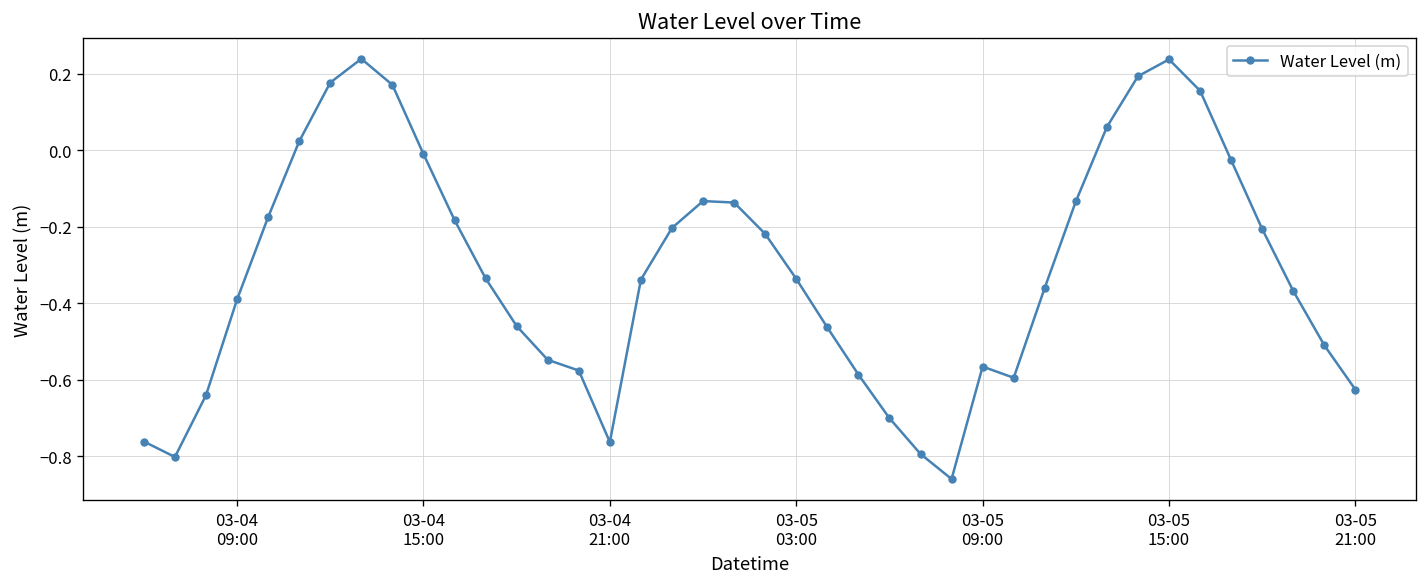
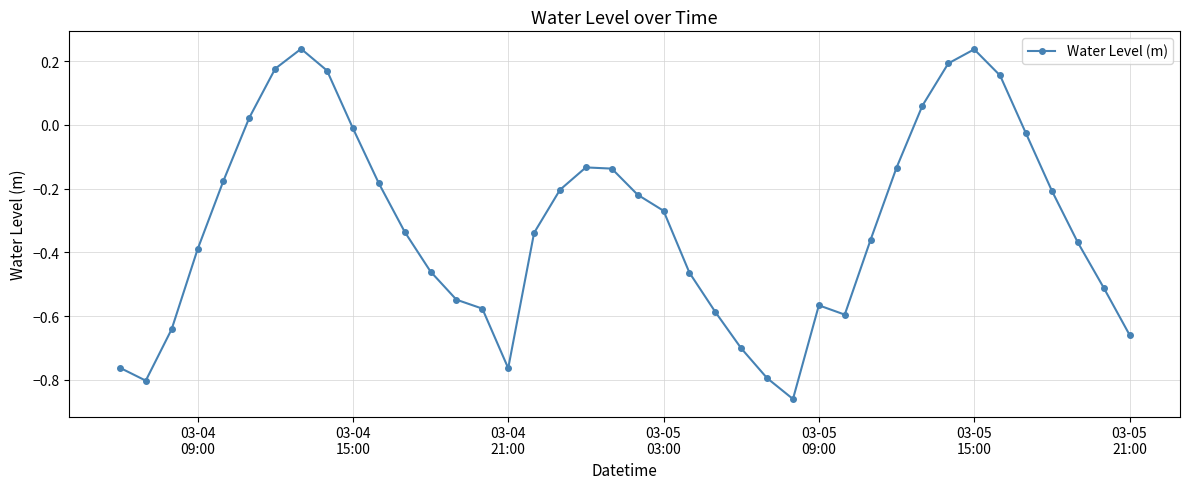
  {
    "03-04 09:00": -0.39,
    "03-04 15:00": -0.01,
    "03-04 21:00": -0.76,
-   "03-05 03:00": -0.34,
+   "03-05 03:00": -0.27,
    "03-05 09:00": -0.57,
    "03-05 15:00": 0.24,
-   "03-05 21:00": -0.63
+   "03-05 21:00": -0.66
  }
